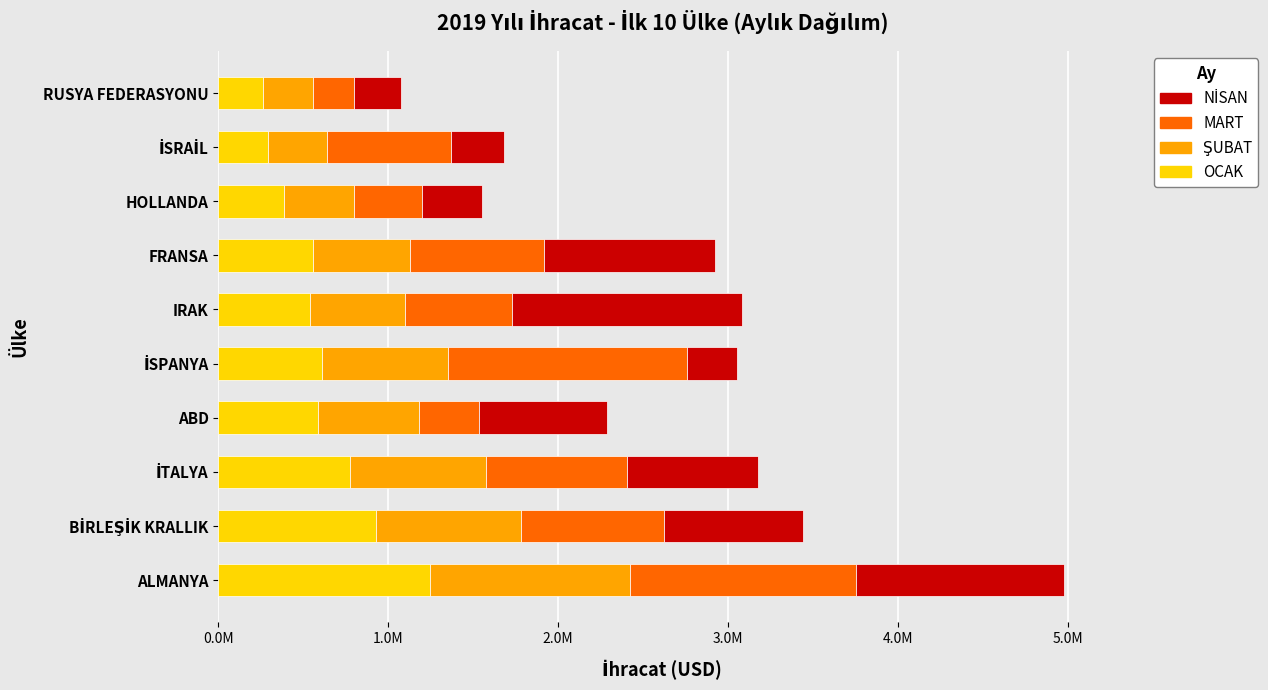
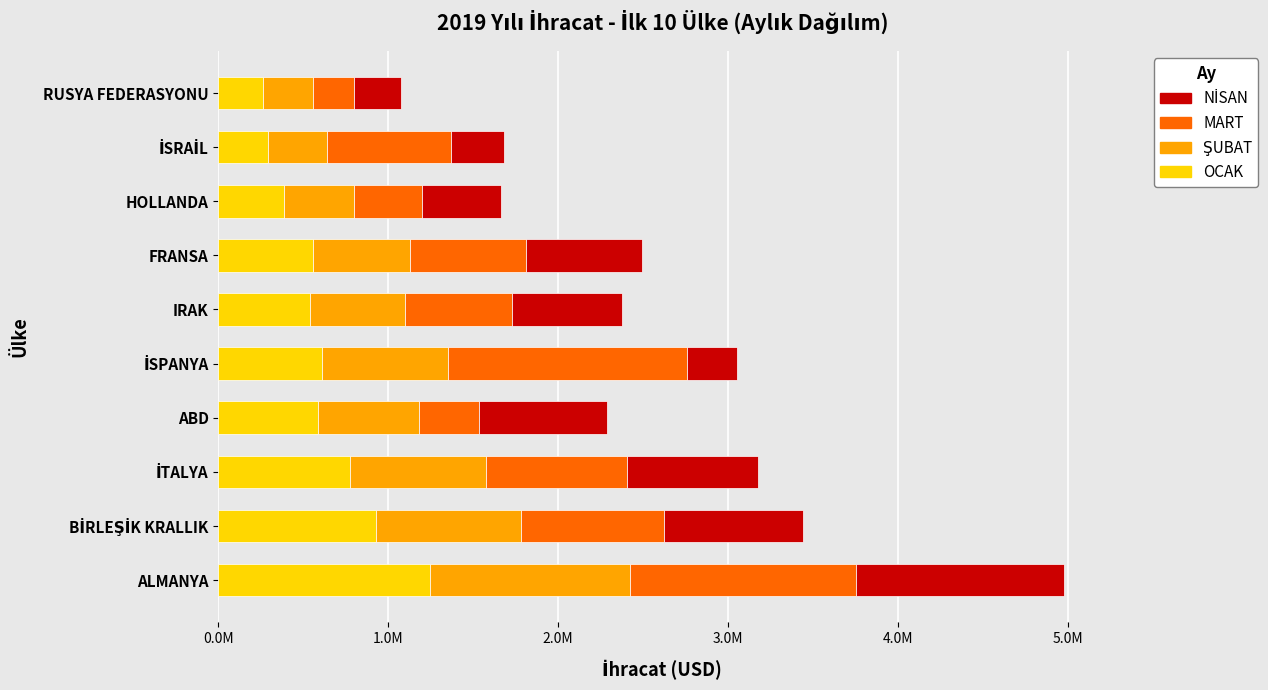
  {
    "MART": {
      "RUSYA FEDERASYONU": 240000,
      "İSRAİL": 730000,
      "HOLLANDA": 400000,
-     "FRANSA": 790000,
+     "FRANSA": 680000,
      "IRAK": 630000,
      "İSPANYA": 1410000,
      "ABD": 350000,
      "İTALYA": 830000,
      "BİRLEŞİK KRALLIK": 850000,
      "ALMANYA": 1330000
    },
    "NİSAN": {
      "RUSYA FEDERASYONU": 280000,
      "İSRAİL": 310000,
-     "HOLLANDA": 350000,
-     "FRANSA": 1010000,
-     "IRAK": 1360000,
+     "HOLLANDA": 460000,
+     "FRANSA": 680000,
+     "IRAK": 650000,
      "İSPANYA": 300000,
      "ABD": 750000,
      "İTALYA": 770000,
      "BİRLEŞİK KRALLIK": 820000,
      "ALMANYA": 1220000
    }
  }
